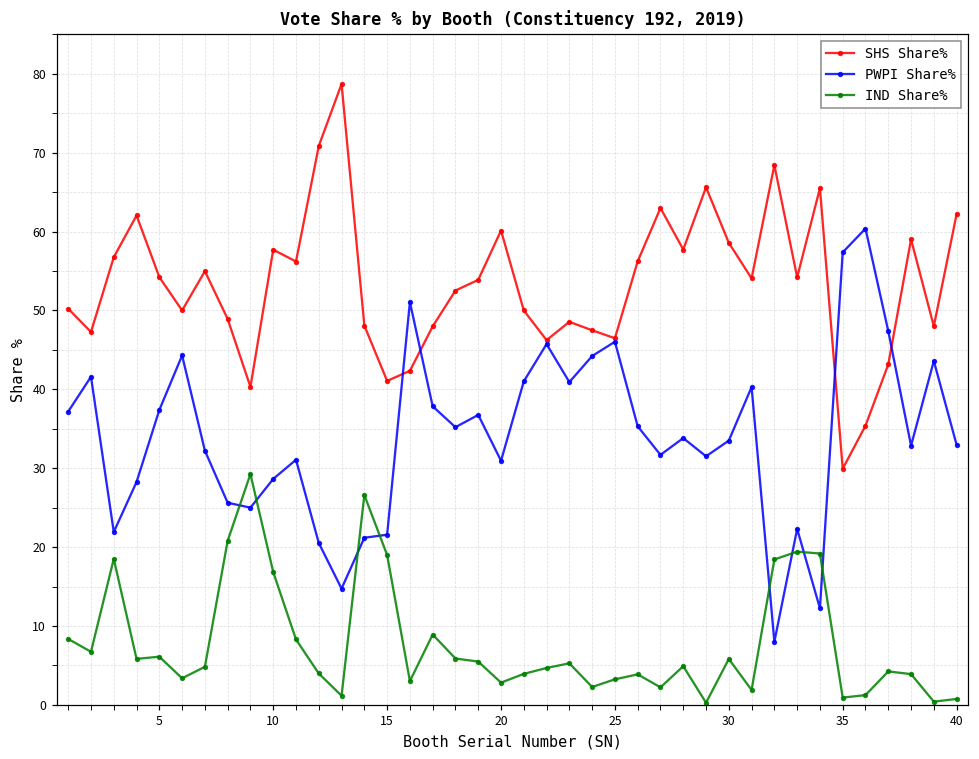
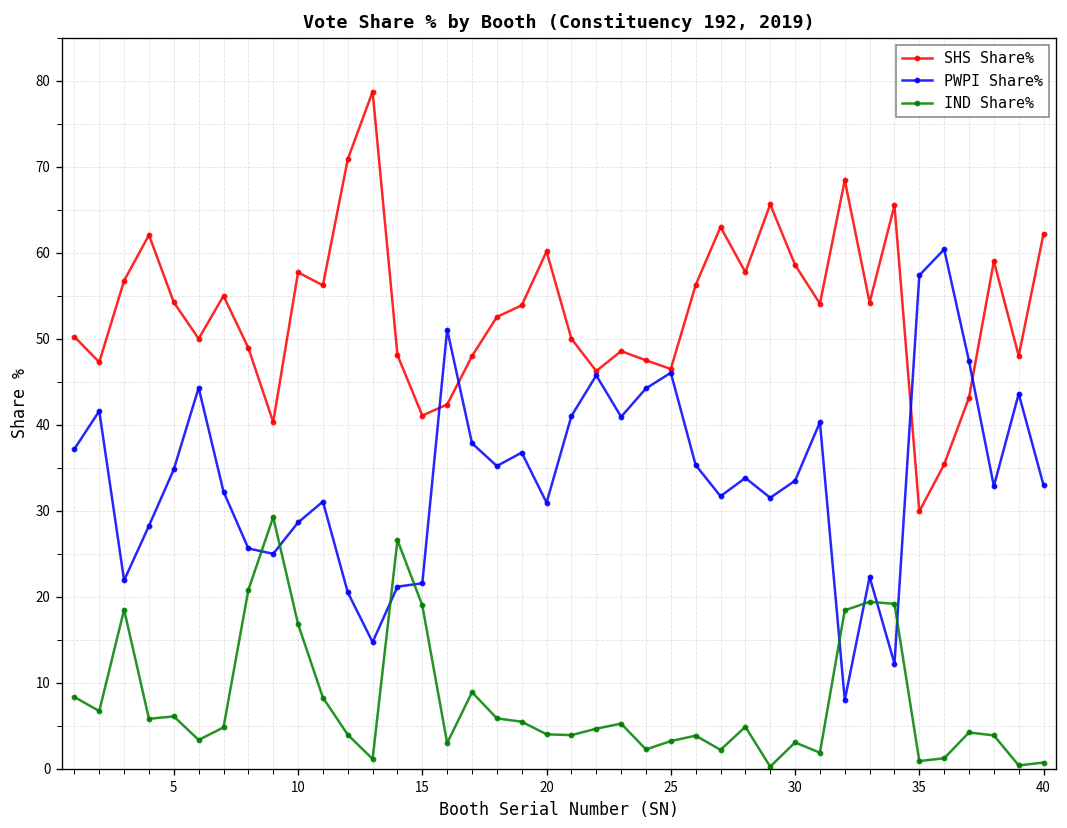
  {
    "SHS Share%": {
      "5": 54,
      "10": 58,
      "15": 41,
      "20": 60,
      "25": 46,
      "30": 59,
      "35": 30,
      "40": 62
    },
    "PWPI Share%": {
-     "5": 37,
+     "5": 35,
      "10": 29,
      "15": 22,
      "20": 31,
      "25": 46,
      "30": 34,
      "35": 57,
      "40": 33
    },
    "IND Share%": {
      "5": 6,
      "10": 17,
      "15": 19,
-     "20": 3,
+     "20": 4,
      "25": 3,
-     "30": 6,
+     "30": 3,
      "35": 1,
      "40": 1
    }
  }
